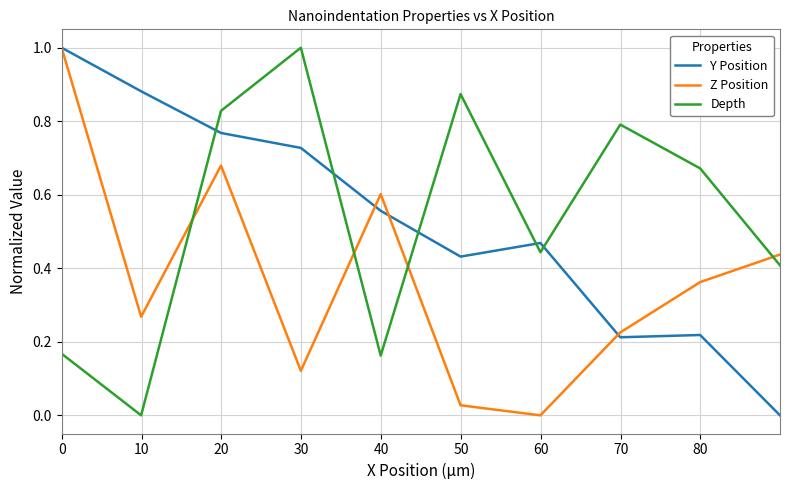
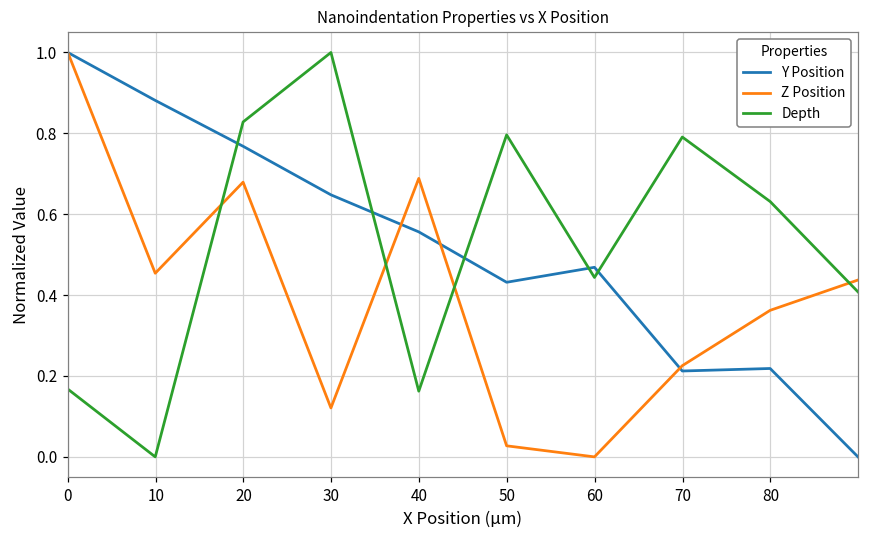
  {
    "Y Position": {
      "10": 0.88,
      "20": 0.77,
-     "30": 0.73,
+     "30": 0.65,
      "40": 0.56,
      "50": 0.43,
      "60": 0.47,
      "70": 0.21,
      "80": 0.22
    },
    "Z Position": {
-     "10": 0.27,
+     "10": 0.45,
      "20": 0.68,
      "30": 0.12,
-     "40": 0.60,
+     "40": 0.69,
      "50": 0.03,
      "60": 0.00,
      "70": 0.23,
      "80": 0.36
    },
    "Depth": {
      "0": 0.17,
      "10": 0.00,
      "20": 0.83,
      "30": 1.00,
      "40": 0.16,
-     "50": 0.87,
+     "50": 0.80,
      "60": 0.44,
      "70": 0.79,
-     "80": 0.67
+     "80": 0.63
    }
  }
